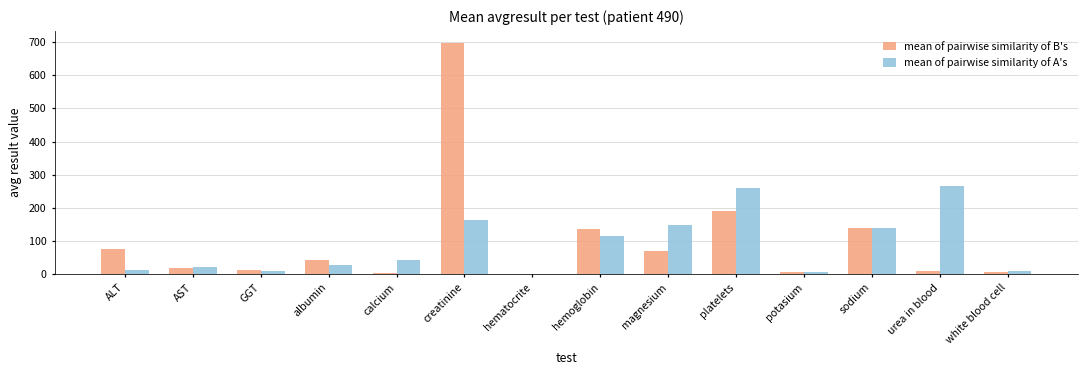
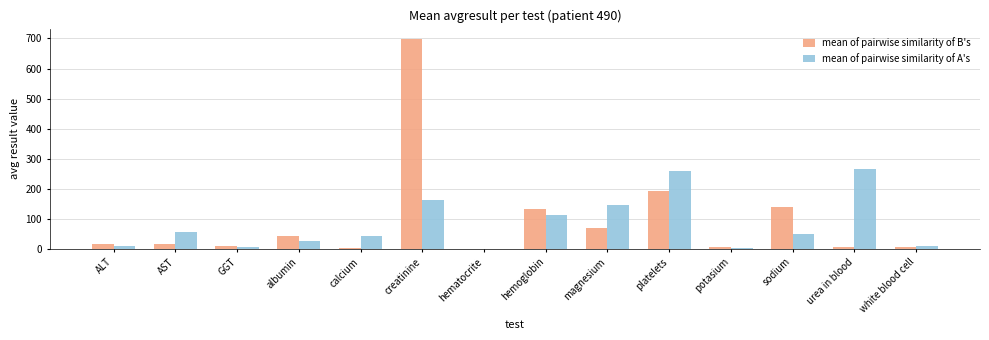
  {
    "mean of pairwise similarity of B's": {
-     "ALT": 80,
+     "ALT": 20,
      "AST": 20,
      "GGT": 10,
      "albumin": 40,
      "creatinine": 700,
      "hemoglobin": 130,
      "magnesium": 70,
      "platelets": 190,
      "sodium": 140
    },
    "mean of pairwise similarity of A's": {
      "ALT": 10,
-     "AST": 20,
+     "AST": 60,
      "albumin": 30,
      "calcium": 40,
      "creatinine": 160,
      "hemoglobin": 110,
      "magnesium": 150,
      "platelets": 260,
-     "sodium": 140,
+     "sodium": 50,
      "urea in blood": 270,
      "white blood cell": 10
    }
  }
